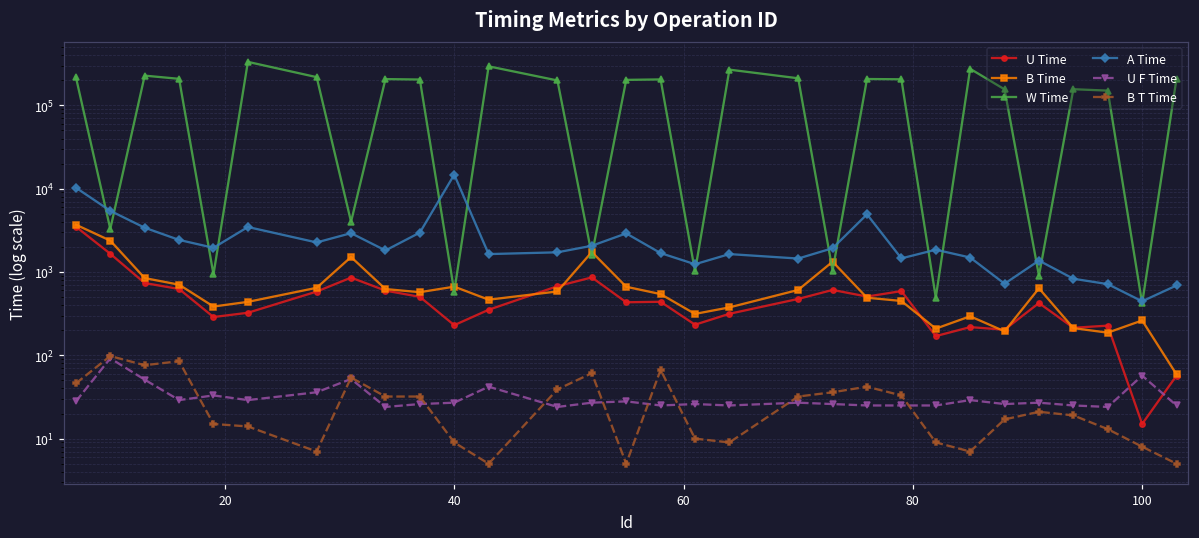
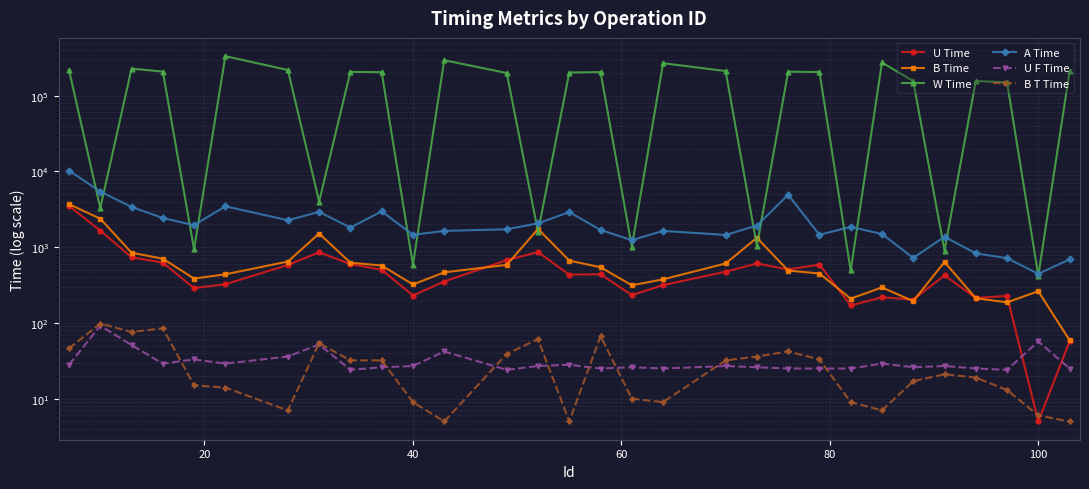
  {
    "U Time": {
      "40": 230,
-     "100": 15
+     "100": 5
    },
    "B Time": {
-     "40": 700,
+     "40": 320,
      "100": 260
    },
    "W Time": {
      "40": 600
    },
    "A Time": {
-     "40": 15000
+     "40": 1500
    },
    "U F Time": {
      "40": 27,
      "100": 60
    },
    "B T Time": {
      "40": 9,
-     "100": 8
+     "100": 6
    }
  }
